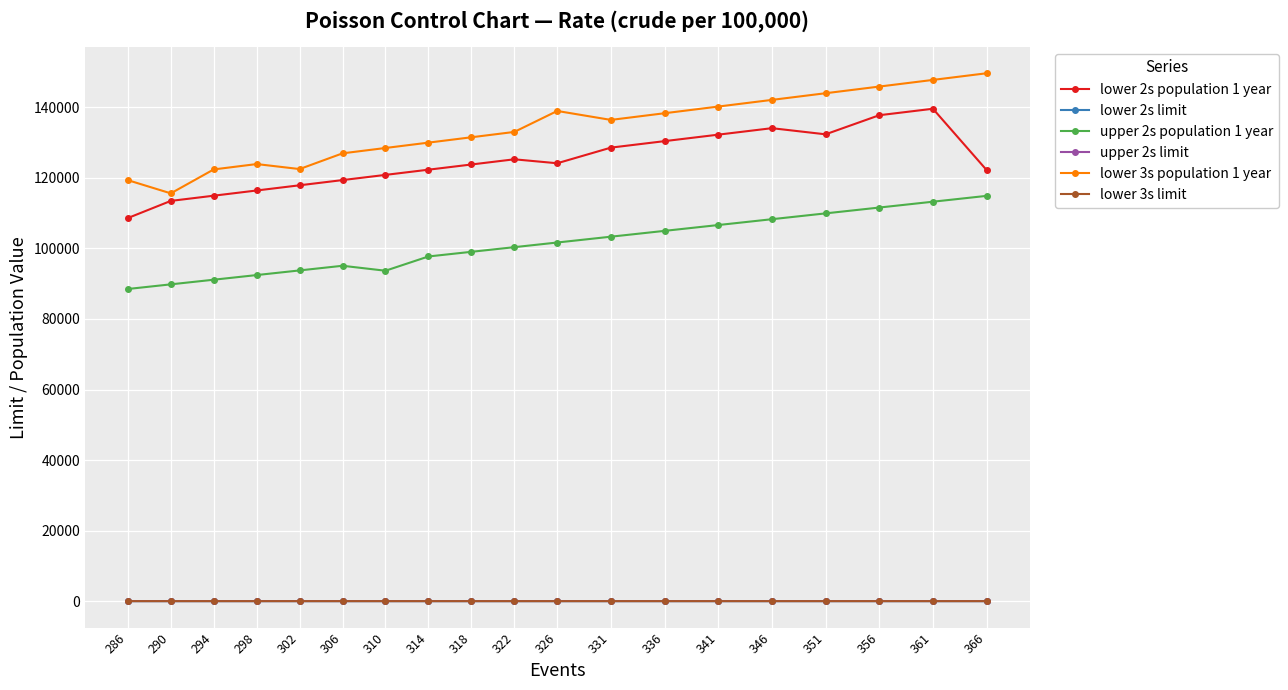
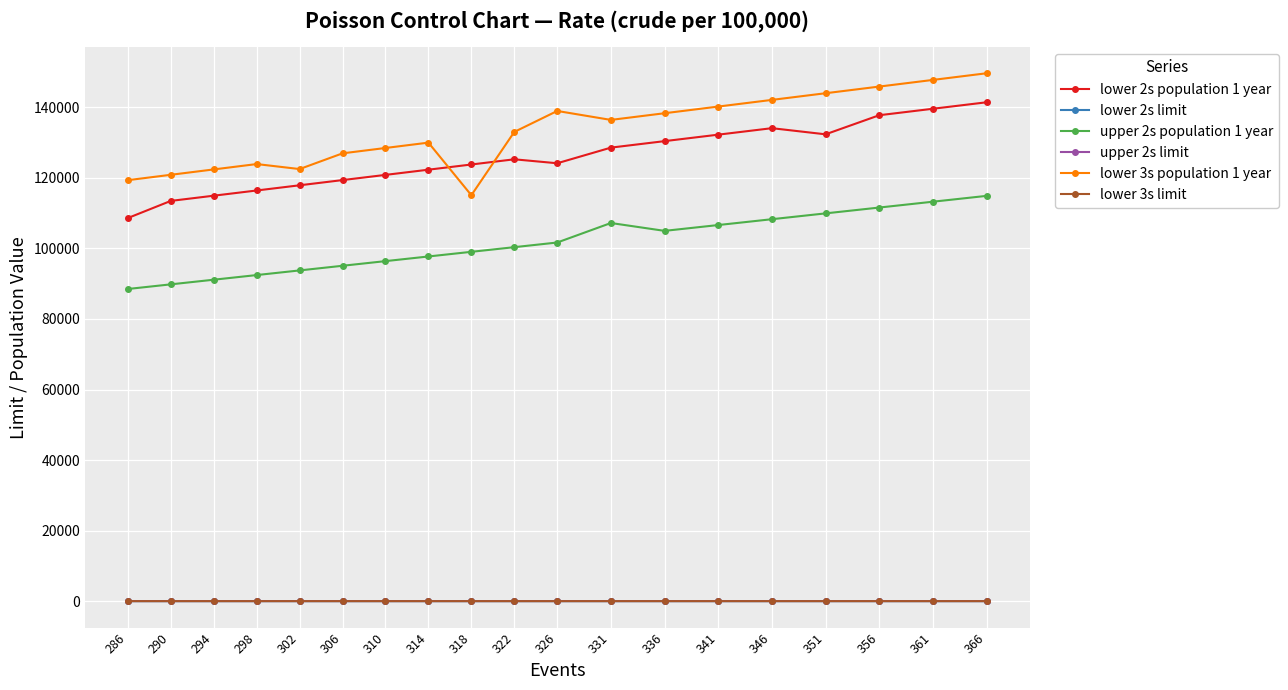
  {
    "lower 2s population 1 year": {
      "286": 109000,
      "290": 113000,
      "294": 115000,
      "298": 116000,
      "302": 118000,
      "306": 119000,
      "310": 121000,
      "314": 122000,
      "318": 124000,
      "322": 125000,
      "326": 124000,
      "331": 129000,
      "336": 130000,
      "341": 132000,
      "346": 134000,
      "351": 132000,
      "356": 138000,
      "361": 140000,
-     "366": 122000
+     "366": 141000
    },
    "lower 3s limit": {
      "286": 0,
      "290": 0,
      "294": 0,
      "298": 0,
      "302": 0,
      "306": 0,
      "310": 0,
      "314": 0,
      "318": 0,
      "322": 0,
      "326": 0,
      "331": 0,
      "336": 0,
      "341": 0,
      "346": 0,
      "351": 0,
      "356": 0,
      "361": 0,
      "366": 0
    },
    "upper 2s population 1 year": {
      "286": 88000,
      "290": 90000,
      "294": 91000,
      "298": 92000,
      "302": 94000,
      "306": 95000,
-     "310": 94000,
+     "310": 96000,
      "314": 98000,
      "318": 99000,
      "322": 100000,
      "326": 102000,
-     "331": 103000,
+     "331": 107000,
      "336": 105000,
      "341": 107000,
      "346": 108000,
      "351": 110000,
      "356": 112000,
      "361": 113000,
      "366": 115000
    },
    "lower 3s population 1 year": {
      "286": 119000,
-     "290": 116000,
+     "290": 121000,
      "294": 122000,
      "298": 124000,
      "302": 122000,
      "306": 127000,
      "310": 128000,
      "314": 130000,
-     "318": 131000,
+     "318": 115000,
      "322": 133000,
      "326": 139000,
      "331": 136000,
      "336": 138000,
      "341": 140000,
      "346": 142000,
      "351": 144000,
      "356": 146000,
      "361": 148000,
      "366": 150000
    }
  }
